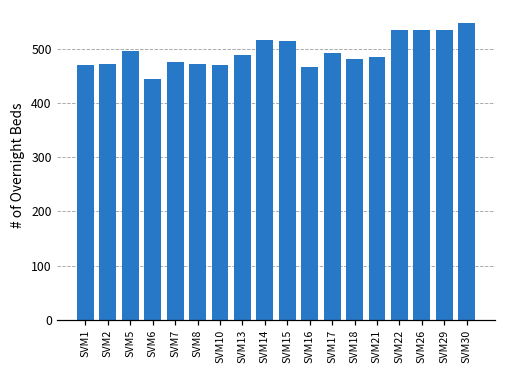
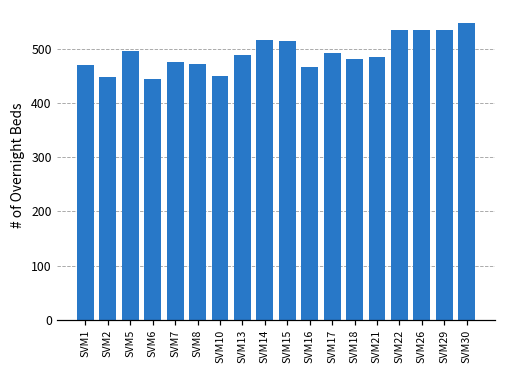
  {
    "SVM1": 470,
-   "SVM2": 470,
+   "SVM2": 450,
    "SVM5": 500,
    "SVM6": 440,
    "SVM7": 480,
    "SVM8": 470,
-   "SVM10": 470,
+   "SVM10": 450,
    "SVM13": 490,
    "SVM14": 520,
    "SVM15": 520,
    "SVM16": 470,
    "SVM17": 490,
    "SVM18": 480,
    "SVM21": 490,
    "SVM22": 530,
    "SVM26": 540,
    "SVM29": 540,
    "SVM30": 550
  }
